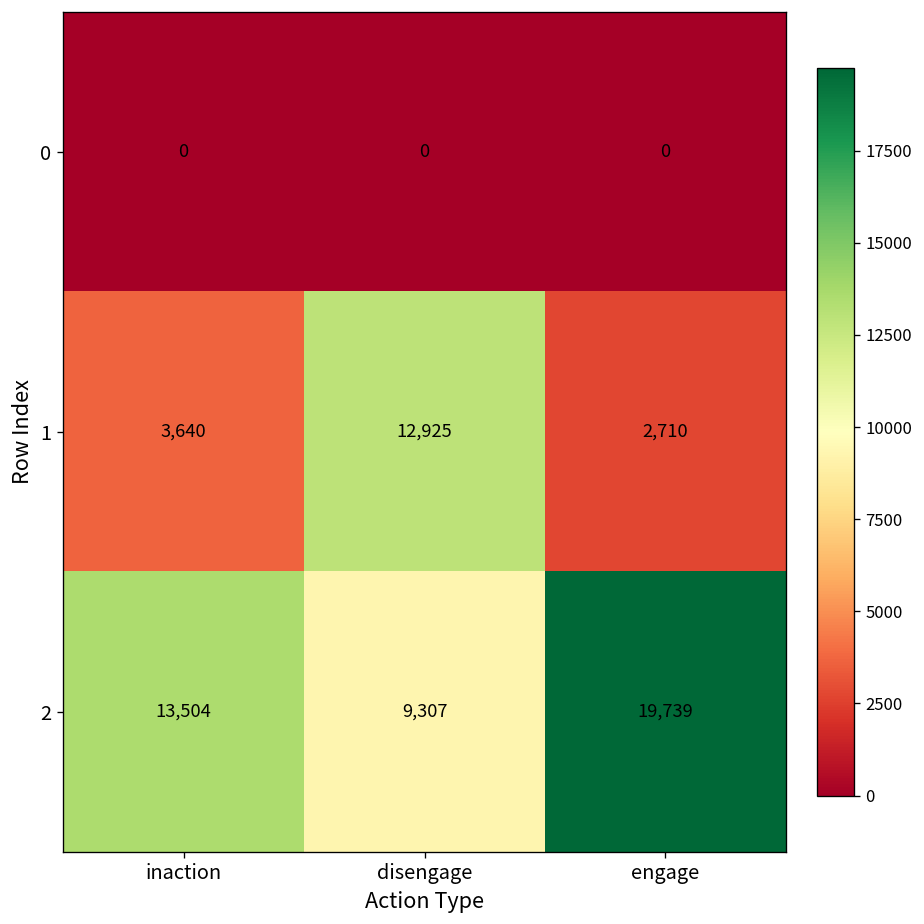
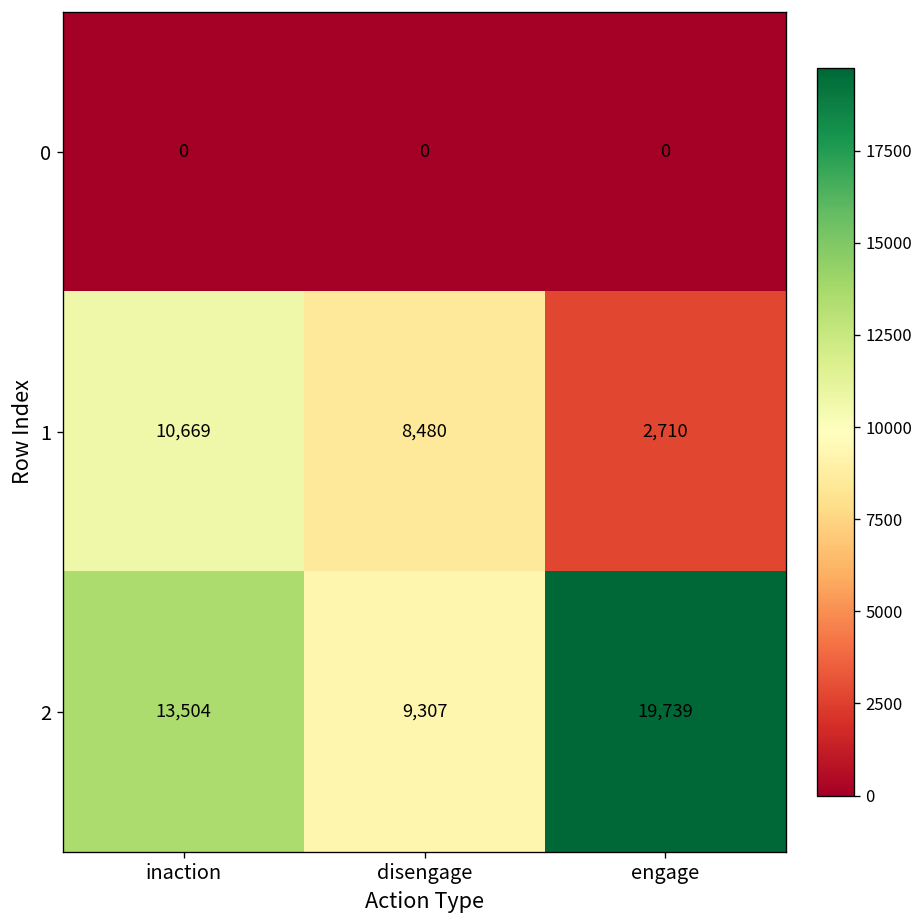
  {
    "0": {
      "inaction": "0",
      "disengage": "0",
      "engage": "0"
    },
    "1": {
-     "inaction": "3,640",
-     "disengage": "12,925",
+     "inaction": "10,669",
+     "disengage": "8,480",
      "engage": "2,710"
    },
    "2": {
      "inaction": "13,504",
      "disengage": "9,307",
      "engage": "19,739"
    }
  }
